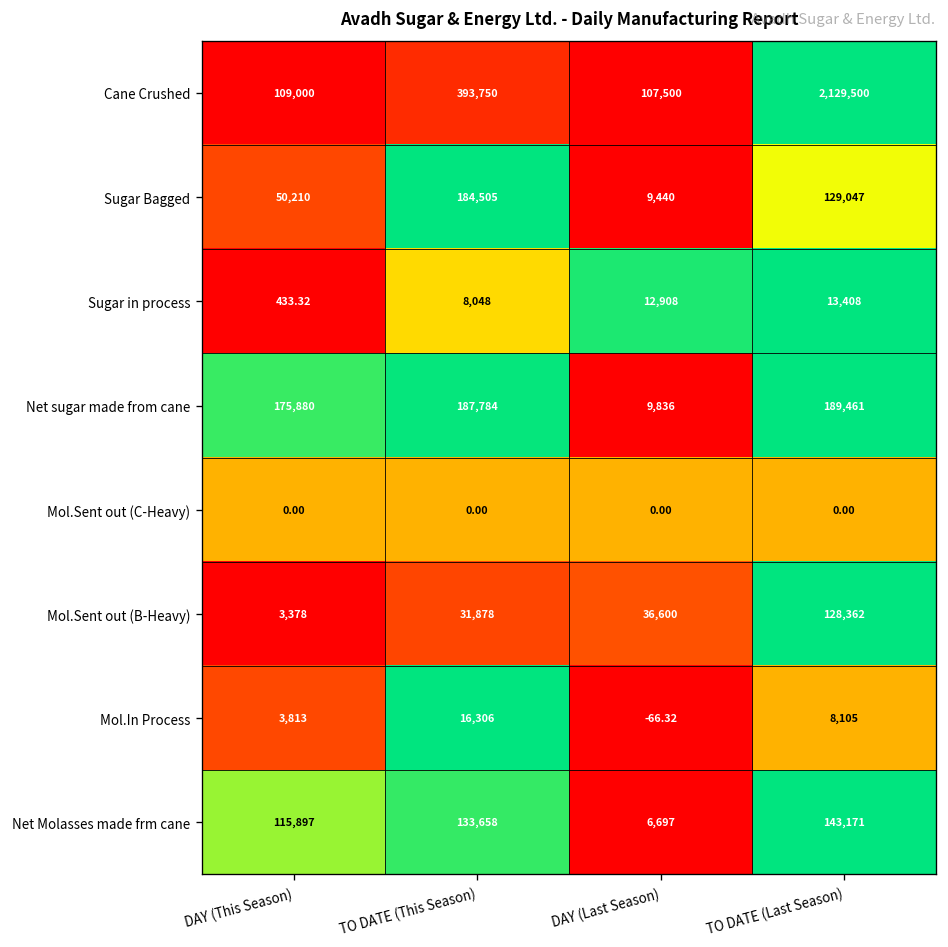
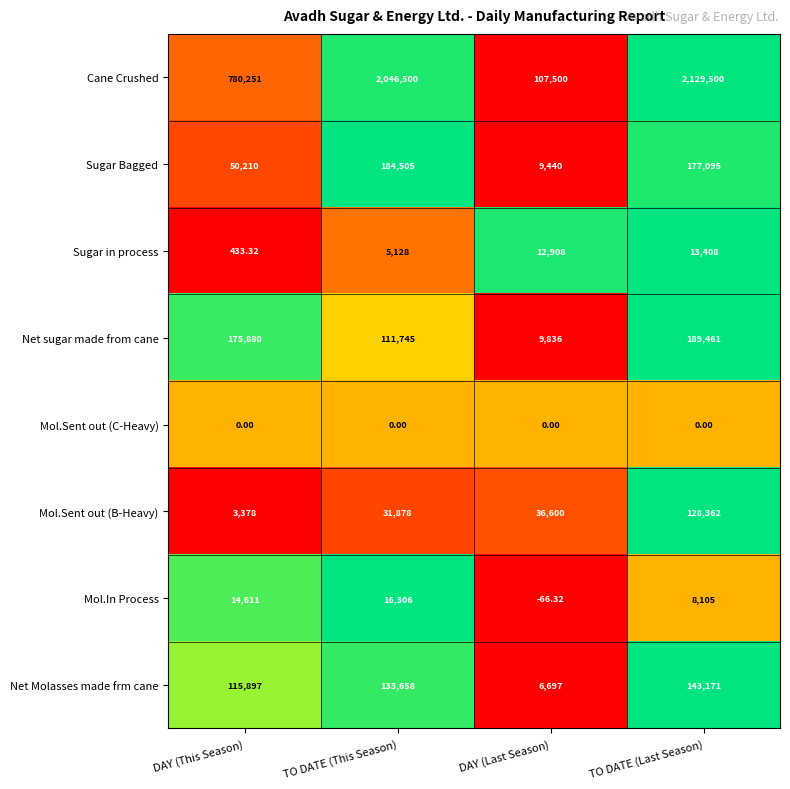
  {
    "Cane Crushed": {
-     "DAY (This Season)": "109,000",
-     "TO DATE (This Season)": "393,750",
+     "DAY (This Season)": "780,251",
+     "TO DATE (This Season)": "2,046,500",
      "DAY (Last Season)": "107,500",
      "TO DATE (Last Season)": "2,129,500"
    },
    "Sugar Bagged": {
      "DAY (This Season)": "50,210",
      "TO DATE (This Season)": "184,505",
      "DAY (Last Season)": "9,440",
-     "TO DATE (Last Season)": "129,047"
+     "TO DATE (Last Season)": "177,095"
    },
    "Sugar in process": {
      "DAY (This Season)": "433.32",
-     "TO DATE (This Season)": "8,048",
+     "TO DATE (This Season)": "5,128",
      "DAY (Last Season)": "12,908",
      "TO DATE (Last Season)": "13,408"
    },
    "Net sugar made from cane": {
      "DAY (This Season)": "175,880",
-     "TO DATE (This Season)": "187,784",
+     "TO DATE (This Season)": "111,745",
      "DAY (Last Season)": "9,836",
      "TO DATE (Last Season)": "189,461"
    },
    "Mol.Sent out (C-Heavy)": {
      "DAY (This Season)": "0.00",
      "TO DATE (This Season)": "0.00",
      "DAY (Last Season)": "0.00",
      "TO DATE (Last Season)": "0.00"
    },
    "Mol.Sent out (B-Heavy)": {
      "DAY (This Season)": "3,378",
      "TO DATE (This Season)": "31,878",
      "DAY (Last Season)": "36,600",
      "TO DATE (Last Season)": "128,362"
    },
    "Mol.In Process": {
-     "DAY (This Season)": "3,813",
+     "DAY (This Season)": "14,611",
      "TO DATE (This Season)": "16,306",
      "DAY (Last Season)": "-66.32",
      "TO DATE (Last Season)": "8,105"
    },
    "Net Molasses made frm cane": {
      "DAY (This Season)": "115,897",
      "TO DATE (This Season)": "133,658",
      "DAY (Last Season)": "6,697",
      "TO DATE (Last Season)": "143,171"
    }
  }
